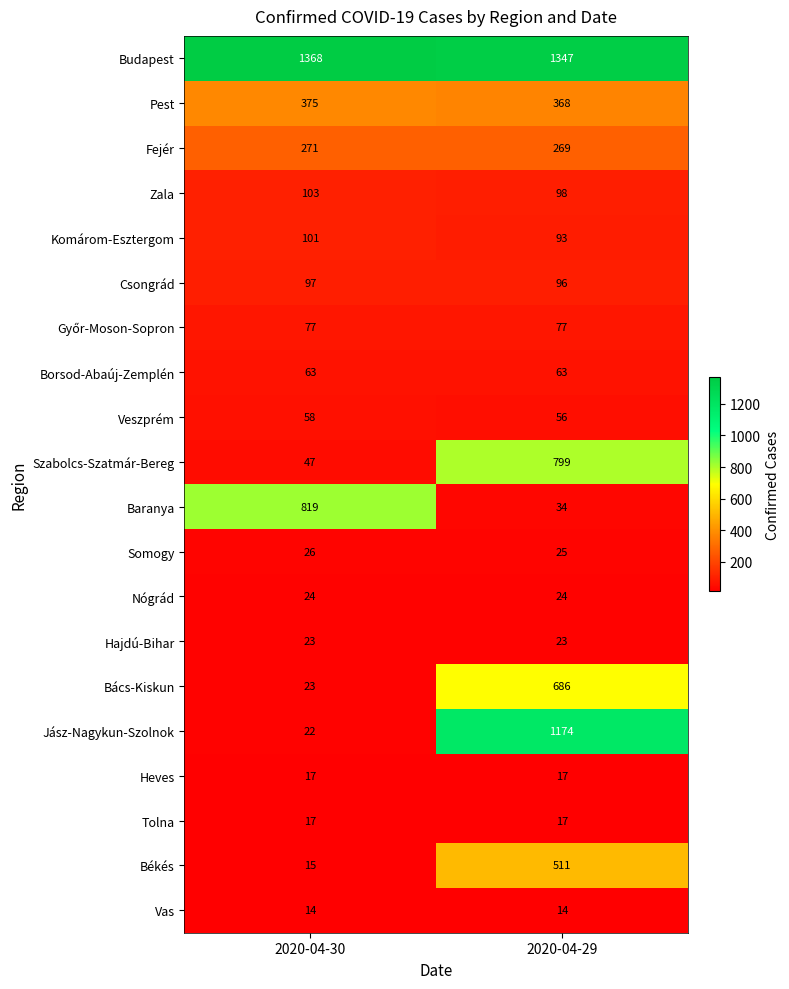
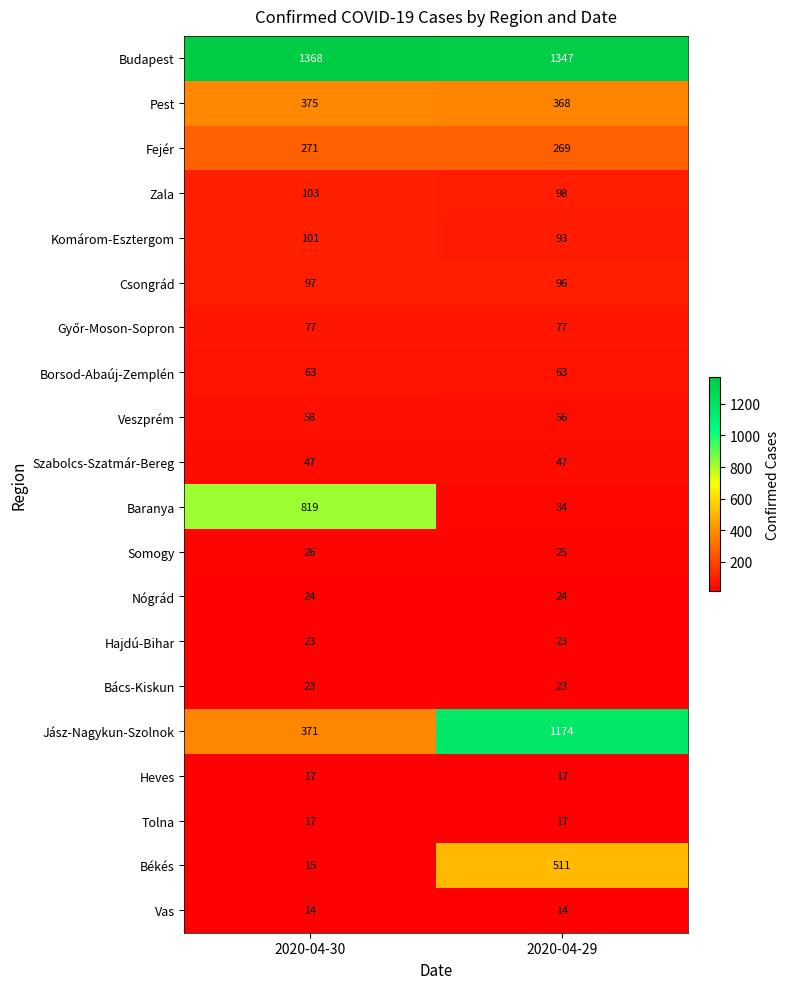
  {
    "Budapest": {
      "2020-04-30": 1368,
      "2020-04-29": 1347
    },
    "Pest": {
      "2020-04-30": 375,
      "2020-04-29": 368
    },
    "Fejér": {
      "2020-04-30": 271,
      "2020-04-29": 269
    },
    "Zala": {
      "2020-04-30": 103,
      "2020-04-29": 98
    },
    "Komárom-Esztergom": {
      "2020-04-30": 101,
      "2020-04-29": 93
    },
    "Csongrád": {
      "2020-04-30": 97,
      "2020-04-29": 96
    },
    "Győr-Moson-Sopron": {
      "2020-04-30": 77,
      "2020-04-29": 77
    },
    "Borsod-Abaúj-Zemplén": {
      "2020-04-30": 63,
      "2020-04-29": 63
    },
    "Veszprém": {
      "2020-04-30": 58,
      "2020-04-29": 56
    },
    "Szabolcs-Szatmár-Bereg": {
      "2020-04-30": 47,
-     "2020-04-29": 799
+     "2020-04-29": 47
    },
    "Baranya": {
      "2020-04-30": 819,
      "2020-04-29": 34
    },
    "Somogy": {
      "2020-04-30": 26,
      "2020-04-29": 25
    },
    "Nógrád": {
      "2020-04-30": 24,
      "2020-04-29": 24
    },
    "Hajdú-Bihar": {
      "2020-04-30": 23,
      "2020-04-29": 23
    },
    "Bács-Kiskun": {
      "2020-04-30": 23,
-     "2020-04-29": 686
+     "2020-04-29": 23
    },
    "Jász-Nagykun-Szolnok": {
-     "2020-04-30": 22,
+     "2020-04-30": 371,
      "2020-04-29": 1174
    },
    "Heves": {
      "2020-04-30": 17,
      "2020-04-29": 17
    },
    "Tolna": {
      "2020-04-30": 17,
      "2020-04-29": 17
    },
    "Békés": {
      "2020-04-30": 15,
      "2020-04-29": 511
    },
    "Vas": {
      "2020-04-30": 14,
      "2020-04-29": 14
    }
  }
